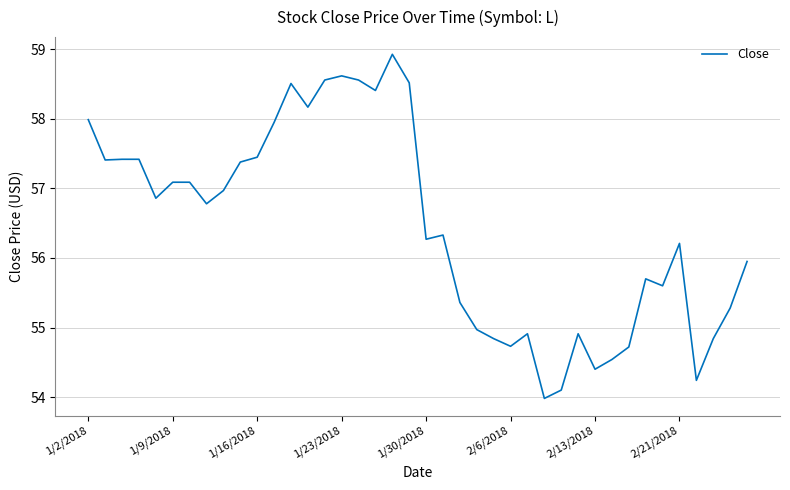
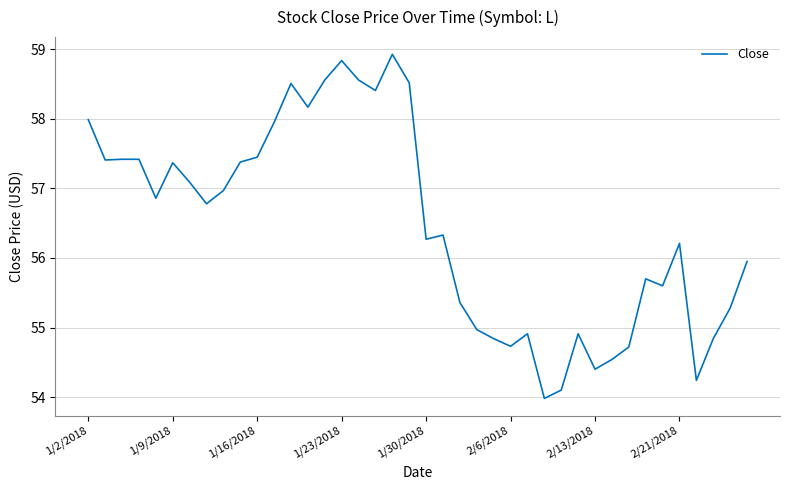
  {
    "1/2/2018": 58.0,
-   "1/9/2018": 57.1,
+   "1/9/2018": 57.4,
    "1/16/2018": 57.5,
-   "1/23/2018": 58.6,
+   "1/23/2018": 58.8,
    "1/30/2018": 56.3,
    "2/6/2018": 54.7,
    "2/13/2018": 54.4,
    "2/21/2018": 56.2
  }
